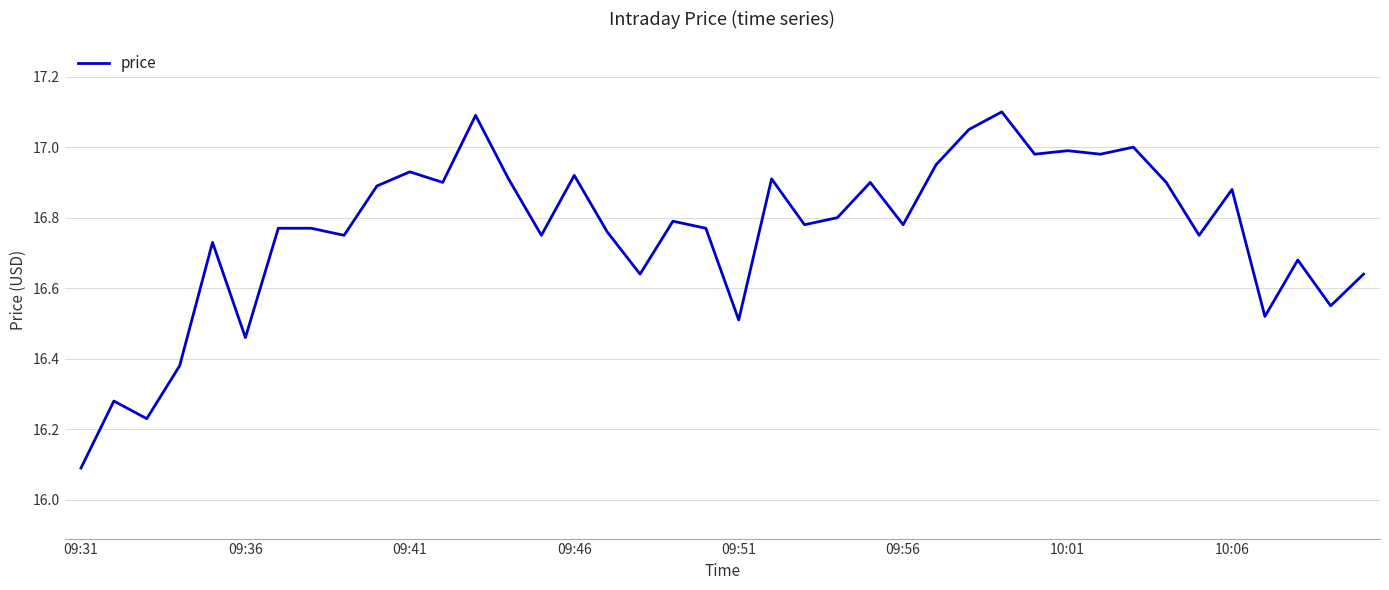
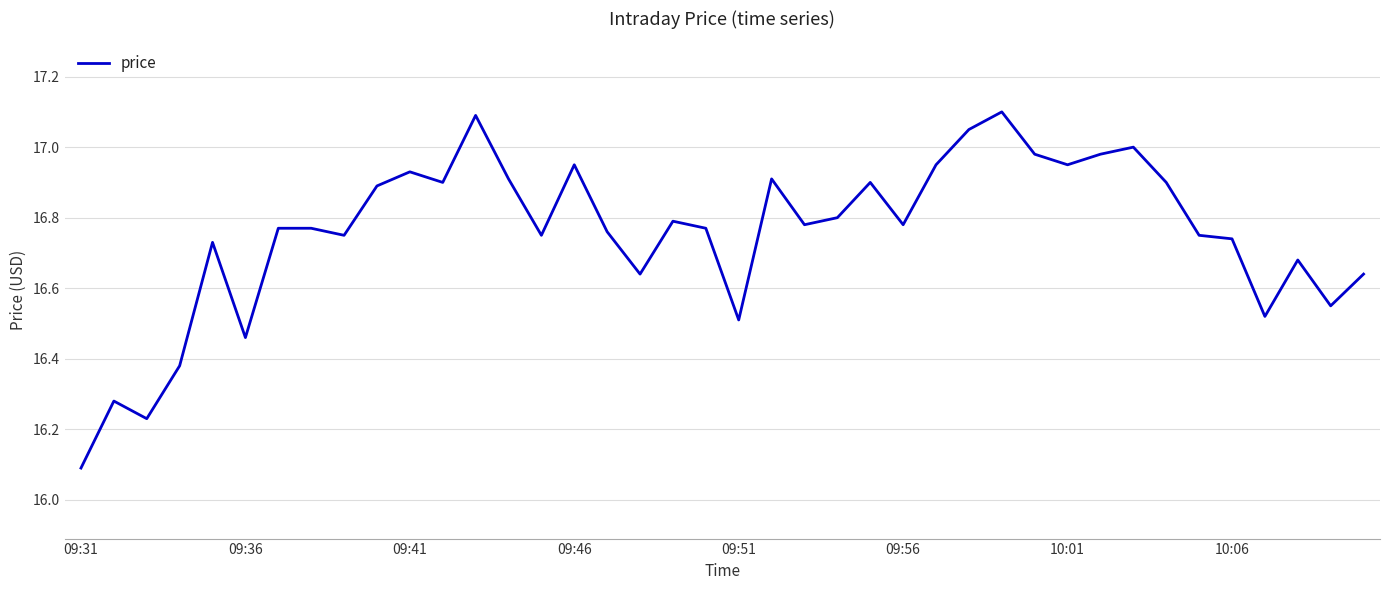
  {
    "09:31": 16.09,
    "09:36": 16.46,
    "09:41": 16.93,
-   "09:46": 16.92,
+   "09:46": 16.95,
    "09:51": 16.51,
    "09:56": 16.78,
-   "10:01": 16.99,
-   "10:06": 16.88
+   "10:01": 16.95,
+   "10:06": 16.74
  }
